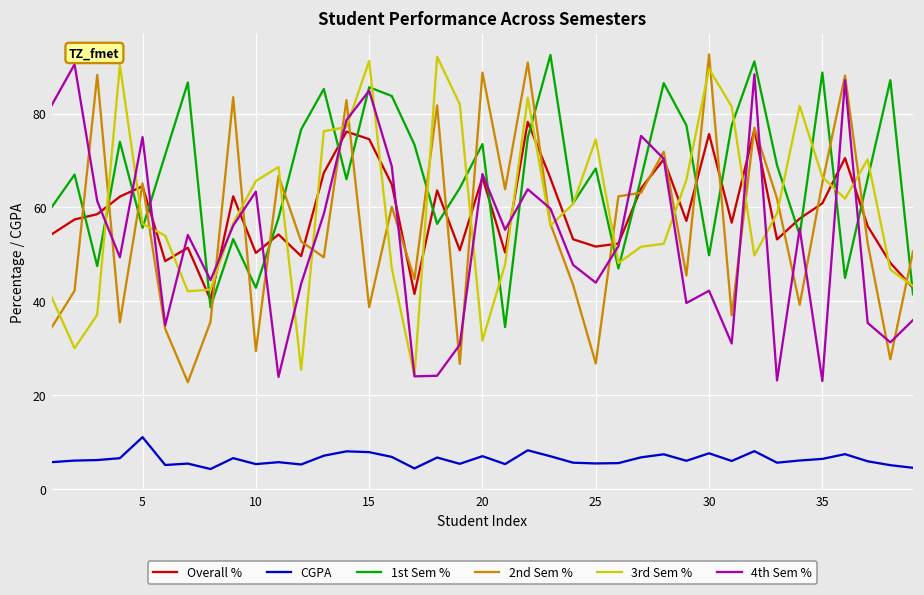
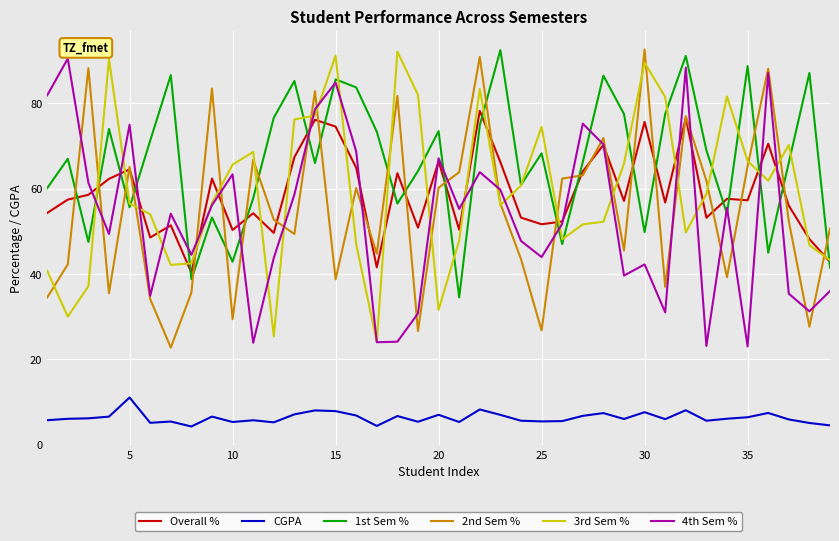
  {
    "Overall %": {
      "10": 50,
      "15": 75,
      "20": 66,
      "25": 52,
      "30": 76,
-     "35": 61
+     "35": 57
    },
    "CGPA": {
      "5": 11,
      "10": 5,
      "15": 8,
      "20": 7,
      "25": 5,
      "30": 8,
      "35": 6
    },
    "1st Sem %": {
      "5": 56,
      "10": 43,
      "15": 86,
      "20": 74,
      "25": 68,
      "30": 50,
      "35": 89
    },
    "2nd Sem %": {
      "10": 29,
      "15": 39,
-     "20": 89,
+     "20": 60,
      "25": 27,
      "30": 93,
      "35": 65
    },
    "3rd Sem %": {
      "5": 57,
      "10": 66,
      "15": 91,
      "20": 32,
      "25": 75,
      "30": 90,
      "35": 67
    },
    "4th Sem %": {
      "5": 75,
      "10": 63,
      "15": 85,
      "20": 67,
      "25": 44,
      "30": 42,
      "35": 23
    }
  }
